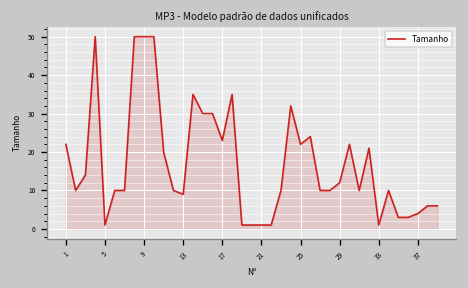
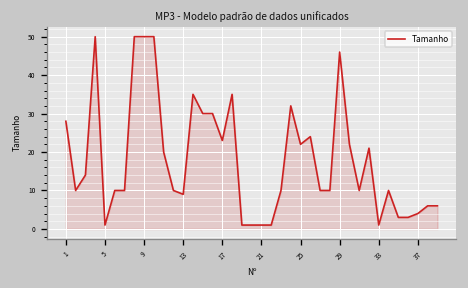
  {
-   "1": 22,
+   "1": 28,
    "5": 1,
    "9": 50,
    "13": 9,
    "17": 23,
    "21": 1,
    "25": 22,
-   "29": 12,
+   "29": 46,
    "33": 1,
    "37": 4
  }
